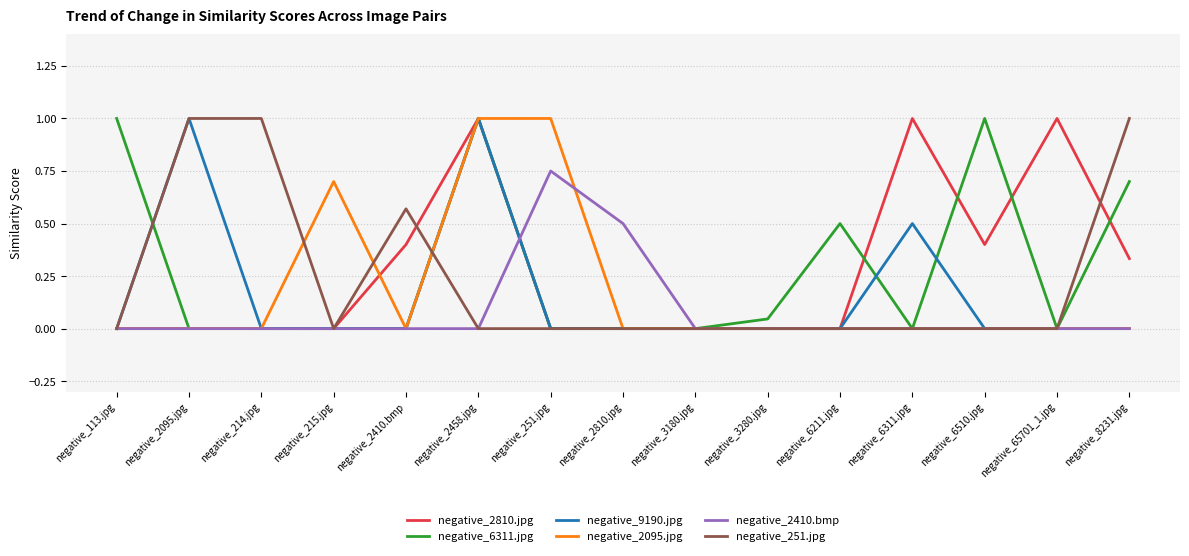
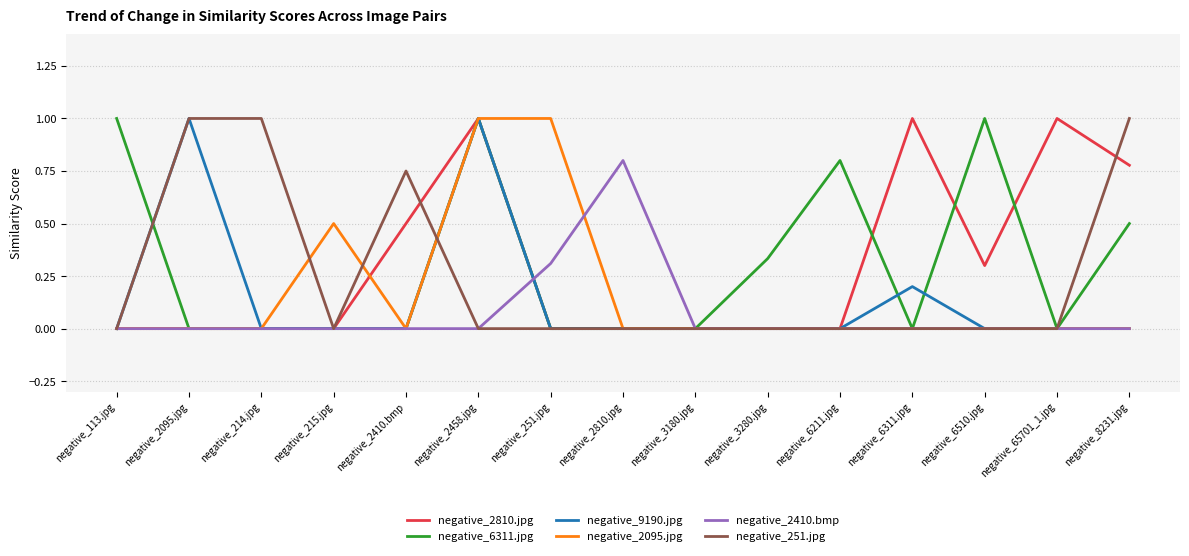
  {
    "negative_2810.jpg": {
-     "negative_2410.bmp": 0.4,
+     "negative_2410.bmp": 0.5,
      "negative_6311.jpg": 1.00,
-     "negative_6510.jpg": 0.4,
+     "negative_6510.jpg": 0.3,
      "negative_65701_1.jpg": 1.00,
-     "negative_8231.jpg": 0.33
+     "negative_8231.jpg": 0.78
    },
    "negative_6311.jpg": {
      "negative_113.jpg": 1.00,
-     "negative_3280.jpg": 0.05,
-     "negative_6211.jpg": 0.5,
+     "negative_3280.jpg": 0.33,
+     "negative_6211.jpg": 0.8,
      "negative_6510.jpg": 1.00,
-     "negative_8231.jpg": 0.7
+     "negative_8231.jpg": 0.5
    },
    "negative_9190.jpg": {
-     "negative_6311.jpg": 0.5
+     "negative_6311.jpg": 0.2
    },
    "negative_2095.jpg": {
-     "negative_215.jpg": 0.7,
+     "negative_215.jpg": 0.5,
      "negative_251.jpg": 1.0
    },
    "negative_2410.bmp": {
-     "negative_251.jpg": 0.75,
-     "negative_2810.jpg": 0.5
+     "negative_251.jpg": 0.31,
+     "negative_2810.jpg": 0.8
    },
    "negative_251.jpg": {
      "negative_214.jpg": 1.00,
-     "negative_2410.bmp": 0.57,
+     "negative_2410.bmp": 0.75,
      "negative_8231.jpg": 1.00
    }
  }
